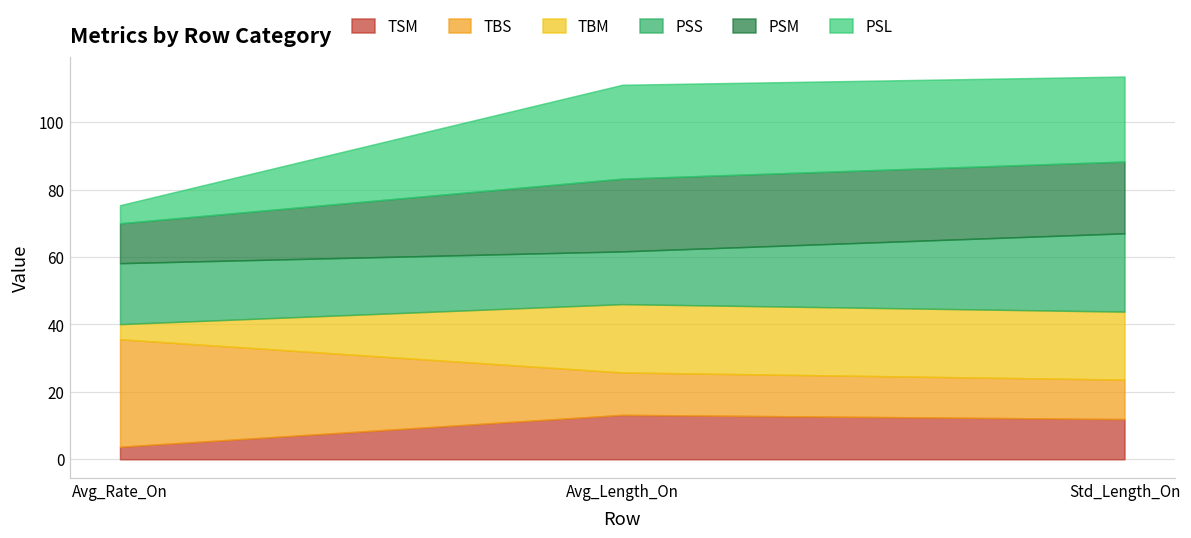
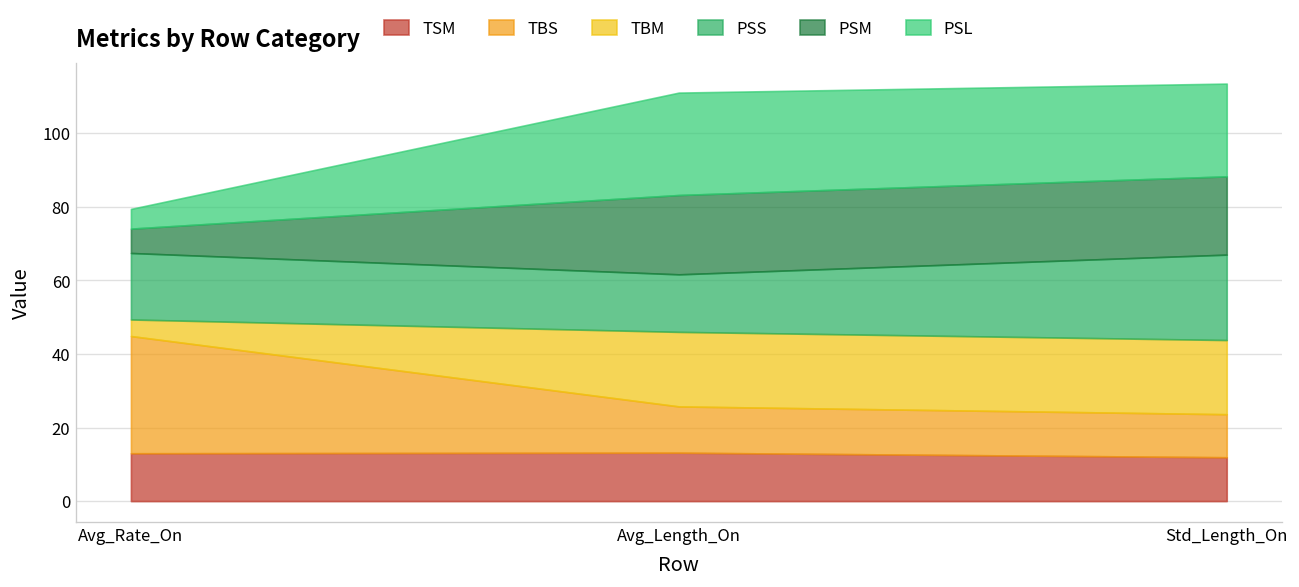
  {
    "TSM": {
-     "Avg_Rate_On": 4,
+     "Avg_Rate_On": 13,
      "Avg_Length_On": 13,
      "Std_Length_On": 12
    },
    "PSM": {
-     "Avg_Rate_On": 12,
+     "Avg_Rate_On": 7,
      "Avg_Length_On": 22,
      "Std_Length_On": 21
    }
  }
